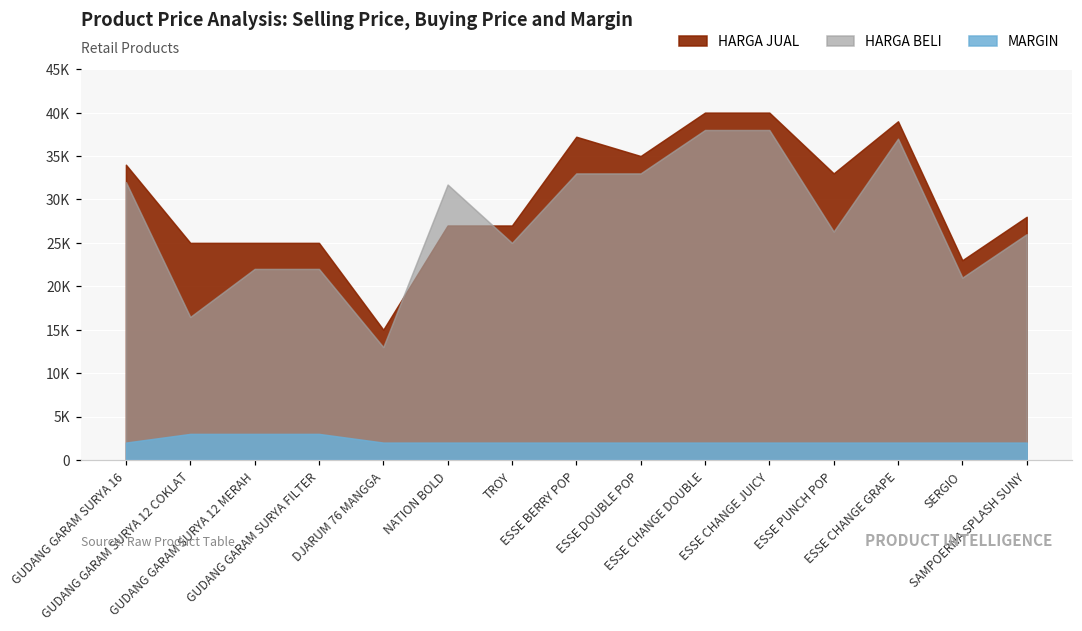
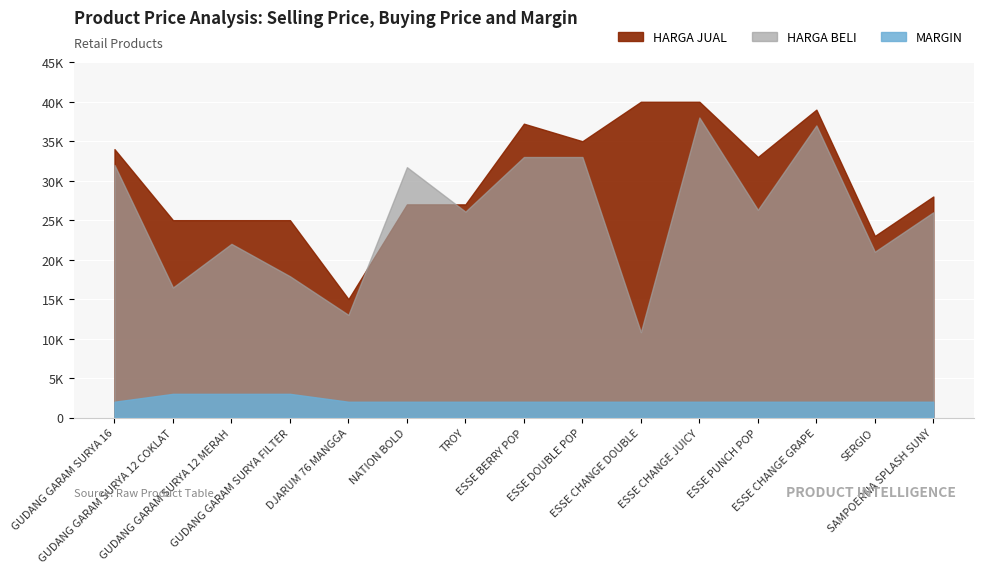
  {
    "HARGA JUAL": {
      "GUDANG GARAM SURYA 16": 34000,
      "GUDANG GARAM SURYA 12 COKLAT": 25000,
      "GUDANG GARAM SURYA 12 MERAH": 25000,
      "GUDANG GARAM SURYA FILTER": 25000,
      "DJARUM 76 MANGGA": 15000,
      "NATION BOLD": 27000,
      "TROY": 27000,
      "ESSE BERRY POP": 37000,
      "ESSE DOUBLE POP": 35000,
      "ESSE CHANGE DOUBLE": 40000,
      "ESSE CHANGE JUICY": 40000,
      "ESSE PUNCH POP": 33000,
      "ESSE CHANGE GRAPE": 39000,
      "SERGIO": 23000,
      "SAMPOERNA SPLASH SUNY": 28000
    },
    "HARGA BELI": {
      "GUDANG GARAM SURYA 16": 32000,
      "GUDANG GARAM SURYA 12 COKLAT": 16000,
      "GUDANG GARAM SURYA 12 MERAH": 22000,
-     "GUDANG GARAM SURYA FILTER": 22000,
+     "GUDANG GARAM SURYA FILTER": 18000,
      "DJARUM 76 MANGGA": 13000,
      "NATION BOLD": 32000,
-     "TROY": 25000,
+     "TROY": 26000,
      "ESSE BERRY POP": 33000,
      "ESSE DOUBLE POP": 33000,
-     "ESSE CHANGE DOUBLE": 38000,
+     "ESSE CHANGE DOUBLE": 11000,
      "ESSE CHANGE JUICY": 38000,
      "ESSE PUNCH POP": 26000,
      "ESSE CHANGE GRAPE": 37000,
      "SERGIO": 21000,
      "SAMPOERNA SPLASH SUNY": 26000
    },
    "MARGIN": {
      "GUDANG GARAM SURYA 16": 2000,
      "GUDANG GARAM SURYA 12 COKLAT": 3000,
      "GUDANG GARAM SURYA 12 MERAH": 3000,
      "GUDANG GARAM SURYA FILTER": 3000,
      "DJARUM 76 MANGGA": 2000,
      "NATION BOLD": 2000,
      "TROY": 2000,
      "ESSE BERRY POP": 2000,
      "ESSE DOUBLE POP": 2000,
      "ESSE CHANGE DOUBLE": 2000,
      "ESSE CHANGE JUICY": 2000,
      "ESSE PUNCH POP": 2000,
      "ESSE CHANGE GRAPE": 2000,
      "SERGIO": 2000,
      "SAMPOERNA SPLASH SUNY": 2000
    }
  }
